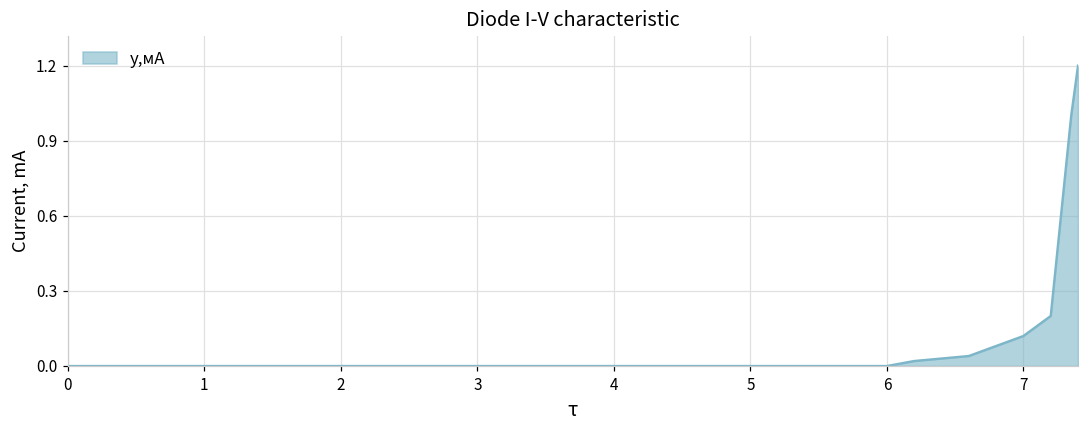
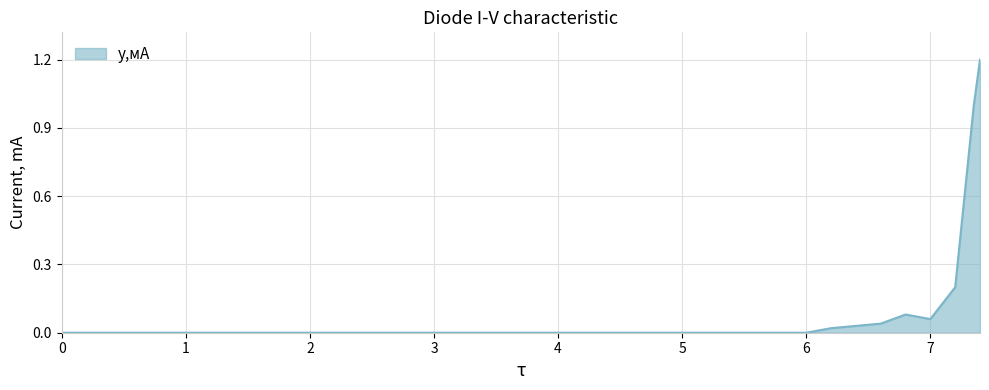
  {
    "0": 0.00,
    "1": 0.00,
    "2": 0.00,
    "4": 0.00,
    "5": 0.00,
    "6": 0.00,
-   "7": 0.12
+   "7": 0.06
  }
